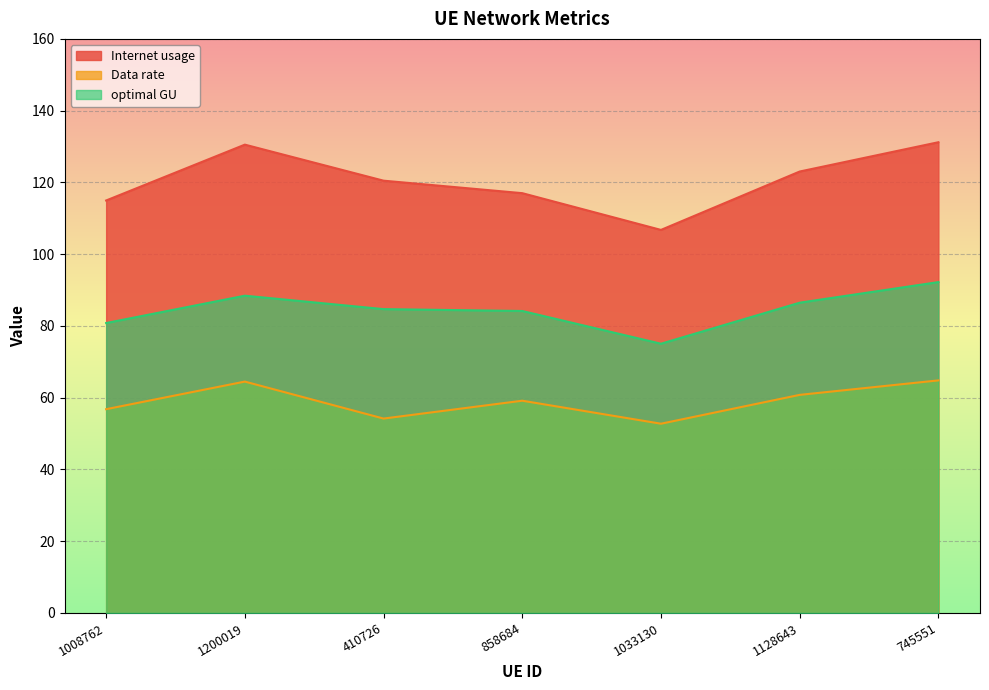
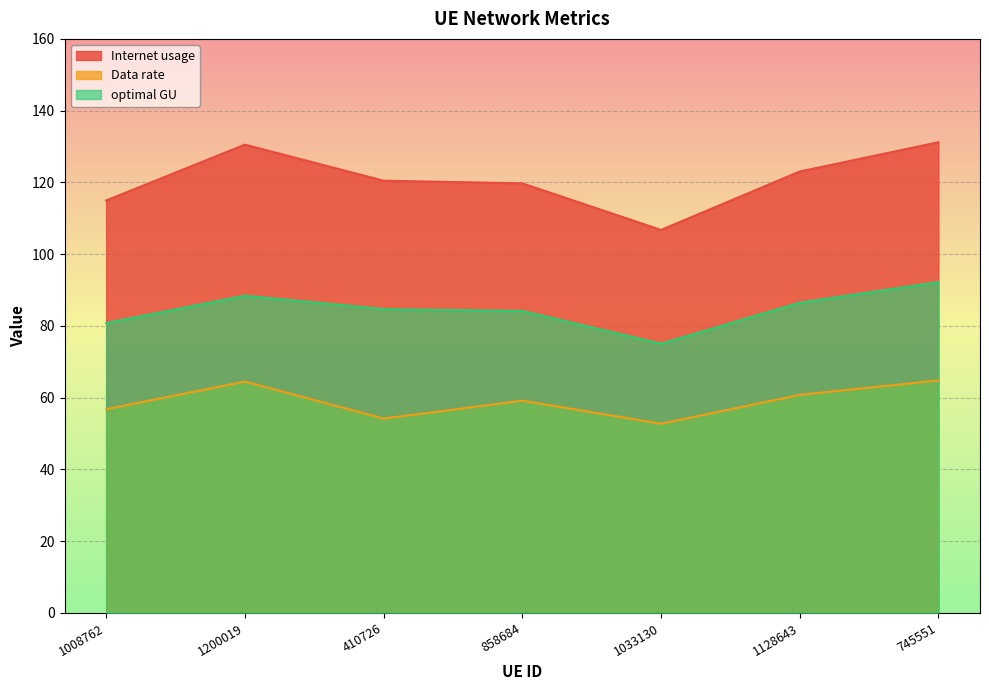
  {
    "Internet usage": {
      "1008762": 115,
      "1200019": 131,
      "410726": 120,
-     "858684": 117,
+     "858684": 120,
      "1033130": 107,
      "1128643": 123,
      "745551": 131
    },
    "Data rate": {
      "1008762": 57,
      "1200019": 64,
      "410726": 54,
      "858684": 59,
      "1033130": 53,
      "1128643": 61,
      "745551": 65
    },
    "optimal GU": {
      "1008762": 81,
      "1200019": 88,
      "410726": 85,
      "858684": 84,
      "1033130": 75,
      "1128643": 86,
      "745551": 92
    }
  }
